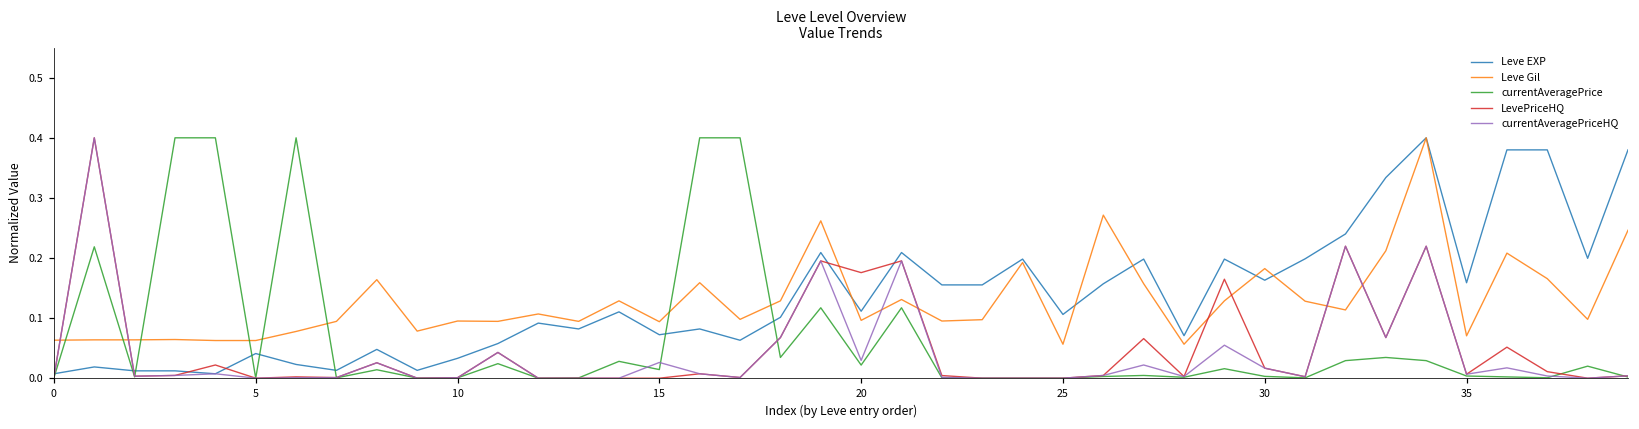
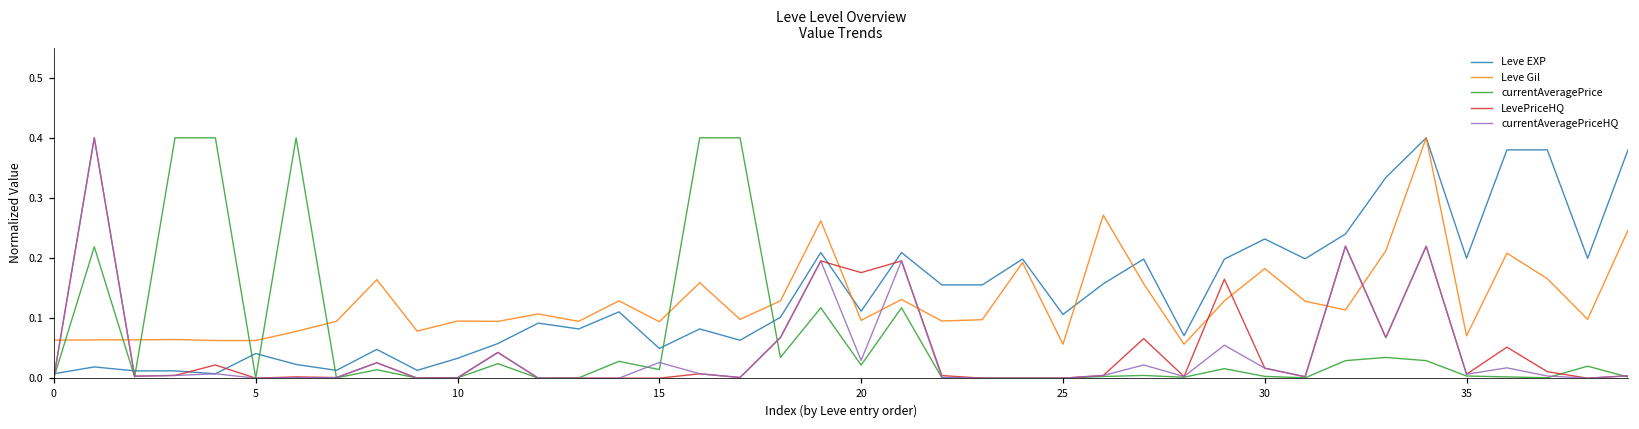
  {
    "Leve EXP": {
      "0": 0.01,
      "5": 0.04,
      "10": 0.03,
-     "15": 0.07,
+     "15": 0.05,
      "20": 0.11,
      "25": 0.11,
-     "30": 0.16,
-     "35": 0.16
+     "30": 0.23,
+     "35": 0.20
    },
    "Leve Gil": {
      "0": 0.06,
      "5": 0.06,
      "10": 0.10,
      "15": 0.09,
      "20": 0.10,
      "25": 0.06,
      "30": 0.18,
      "35": 0.07
    },
    "currentAveragePrice": {
      "15": 0.01,
      "20": 0.02,
      "30": 0.00
    },
    "LevePriceHQ": {
      "15": 0.00,
      "20": 0.18
    },
    "currentAveragePriceHQ": {
      "15": 0.03,
      "20": 0.03
    }
  }
